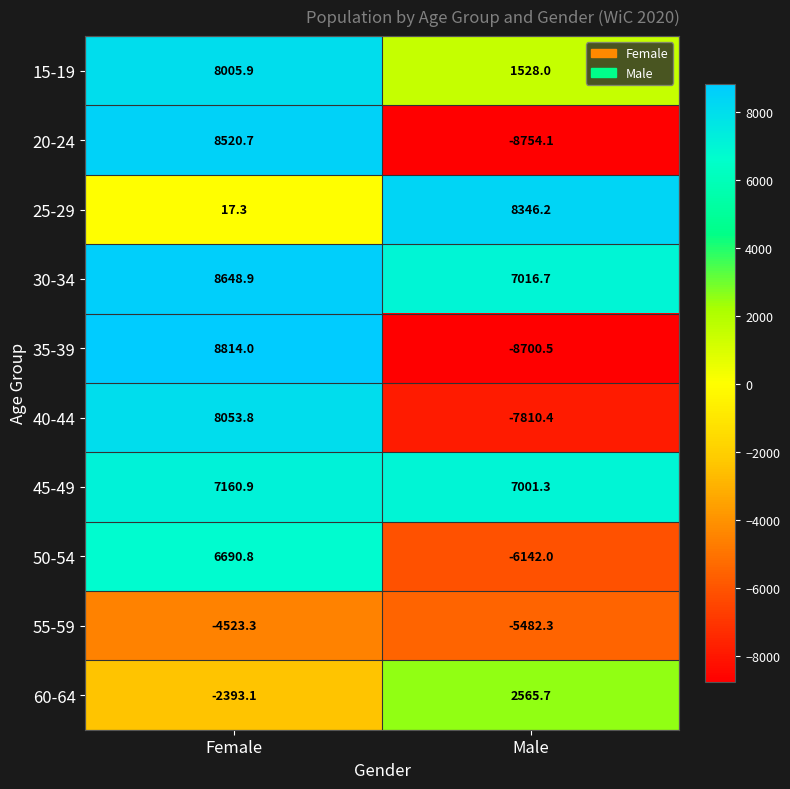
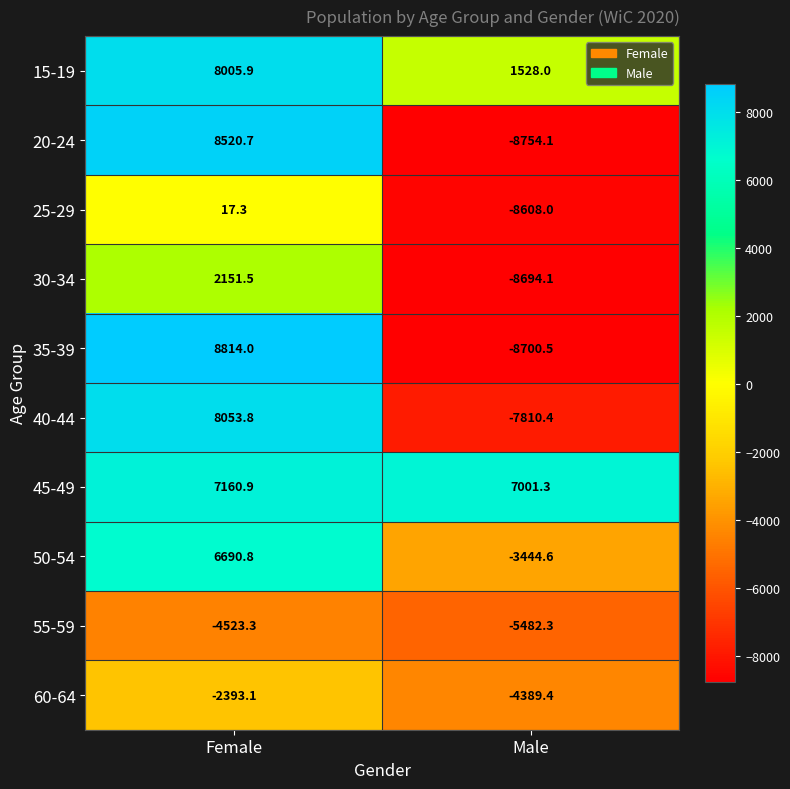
  {
    "15-19": {
      "Female": 8005.9,
      "Male": 1528.0
    },
    "20-24": {
      "Female": 8520.7,
      "Male": -8754.1
    },
    "25-29": {
      "Female": 17.3,
-     "Male": 8346.2
+     "Male": -8608.0
    },
    "30-34": {
-     "Female": 8648.9,
-     "Male": 7016.7
+     "Female": 2151.5,
+     "Male": -8694.1
    },
    "35-39": {
      "Female": 8814.0,
      "Male": -8700.5
    },
    "40-44": {
      "Female": 8053.8,
      "Male": -7810.4
    },
    "45-49": {
      "Female": 7160.9,
      "Male": 7001.3
    },
    "50-54": {
      "Female": 6690.8,
-     "Male": -6142.0
+     "Male": -3444.6
    },
    "55-59": {
      "Female": -4523.3,
      "Male": -5482.3
    },
    "60-64": {
      "Female": -2393.1,
-     "Male": 2565.7
+     "Male": -4389.4
    }
  }
